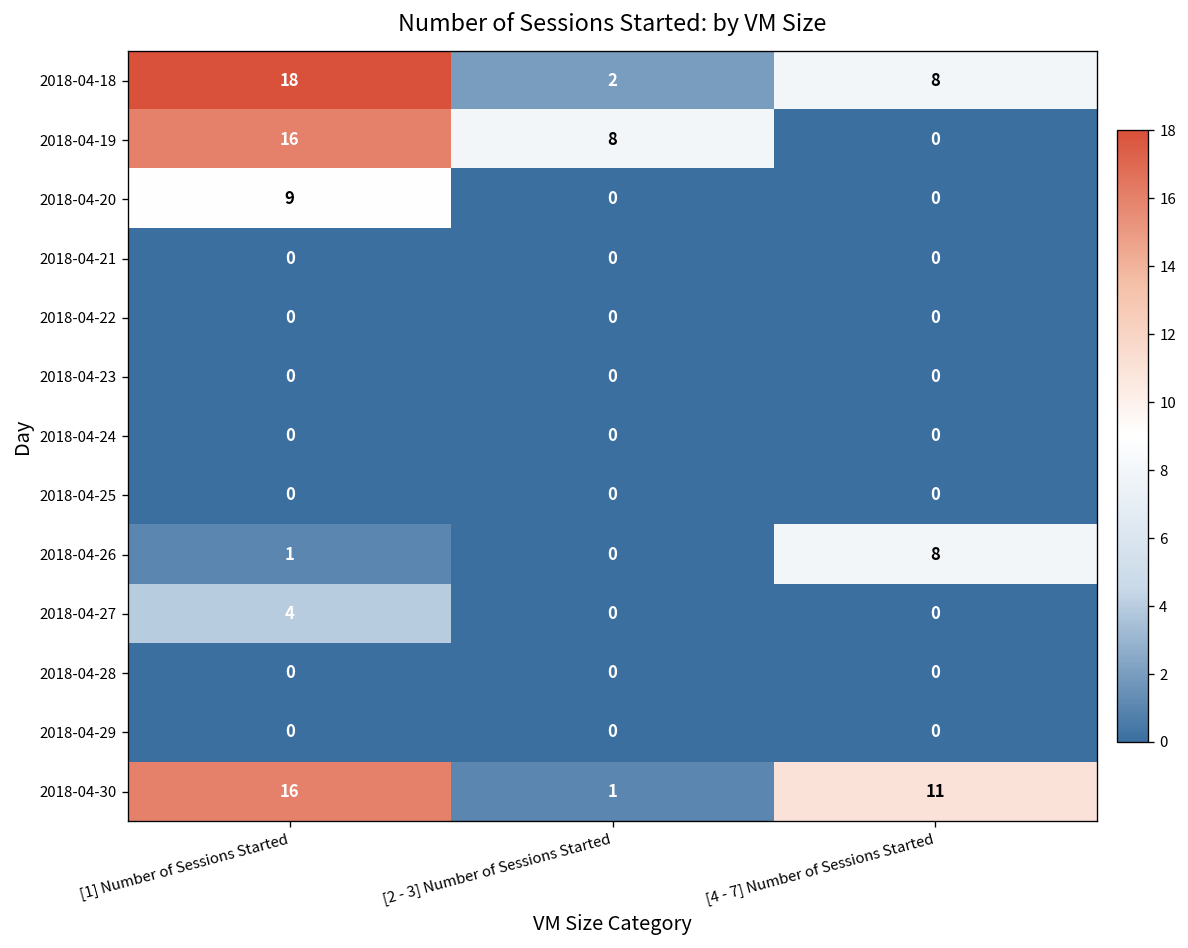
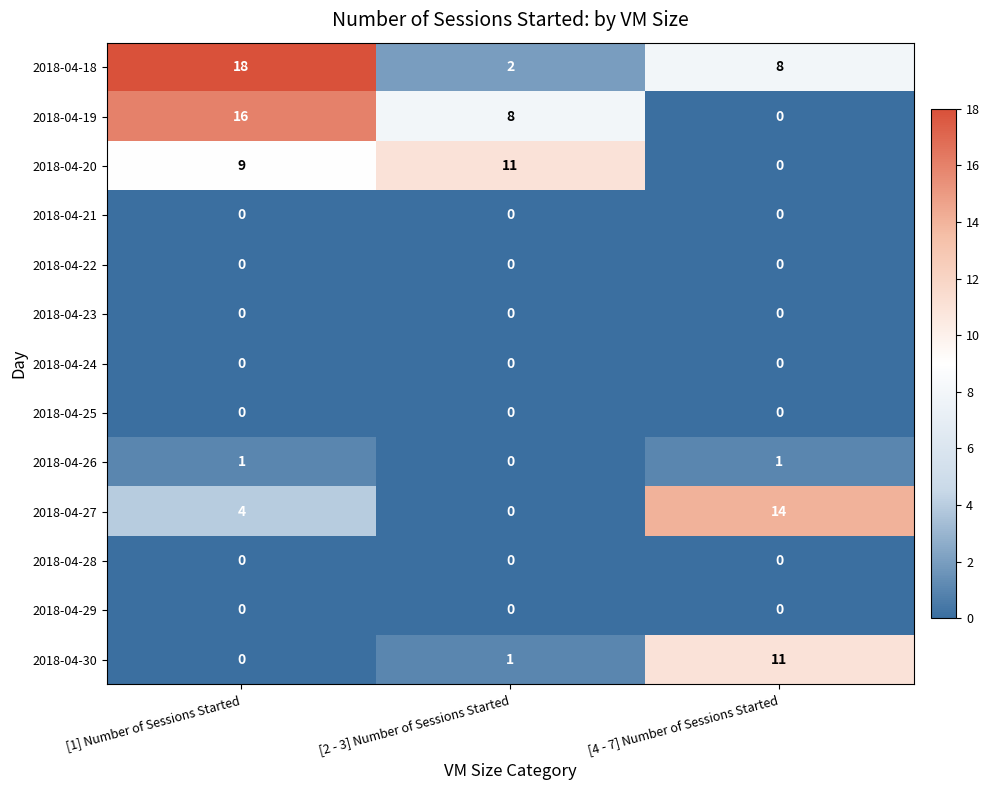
  {
    "2018-04-18": {
      "[1] Number of Sessions Started": 18,
      "[2 - 3] Number of Sessions Started": 2,
      "[4 - 7] Number of Sessions Started": 8
    },
    "2018-04-19": {
      "[1] Number of Sessions Started": 16,
      "[2 - 3] Number of Sessions Started": 8,
      "[4 - 7] Number of Sessions Started": 0
    },
    "2018-04-20": {
      "[1] Number of Sessions Started": 9,
-     "[2 - 3] Number of Sessions Started": 0,
+     "[2 - 3] Number of Sessions Started": 11,
      "[4 - 7] Number of Sessions Started": 0
    },
    "2018-04-21": {
      "[1] Number of Sessions Started": 0,
      "[2 - 3] Number of Sessions Started": 0,
      "[4 - 7] Number of Sessions Started": 0
    },
    "2018-04-22": {
      "[1] Number of Sessions Started": 0,
      "[2 - 3] Number of Sessions Started": 0,
      "[4 - 7] Number of Sessions Started": 0
    },
    "2018-04-23": {
      "[1] Number of Sessions Started": 0,
      "[2 - 3] Number of Sessions Started": 0,
      "[4 - 7] Number of Sessions Started": 0
    },
    "2018-04-24": {
      "[1] Number of Sessions Started": 0,
      "[2 - 3] Number of Sessions Started": 0,
      "[4 - 7] Number of Sessions Started": 0
    },
    "2018-04-25": {
      "[1] Number of Sessions Started": 0,
      "[2 - 3] Number of Sessions Started": 0,
      "[4 - 7] Number of Sessions Started": 0
    },
    "2018-04-26": {
      "[1] Number of Sessions Started": 1,
      "[2 - 3] Number of Sessions Started": 0,
-     "[4 - 7] Number of Sessions Started": 8
+     "[4 - 7] Number of Sessions Started": 1
    },
    "2018-04-27": {
      "[1] Number of Sessions Started": 4,
      "[2 - 3] Number of Sessions Started": 0,
-     "[4 - 7] Number of Sessions Started": 0
+     "[4 - 7] Number of Sessions Started": 14
    },
    "2018-04-28": {
      "[1] Number of Sessions Started": 0,
      "[2 - 3] Number of Sessions Started": 0,
      "[4 - 7] Number of Sessions Started": 0
    },
    "2018-04-29": {
      "[1] Number of Sessions Started": 0,
      "[2 - 3] Number of Sessions Started": 0,
      "[4 - 7] Number of Sessions Started": 0
    },
    "2018-04-30": {
-     "[1] Number of Sessions Started": 16,
+     "[1] Number of Sessions Started": 0,
      "[2 - 3] Number of Sessions Started": 1,
      "[4 - 7] Number of Sessions Started": 11
    }
  }
